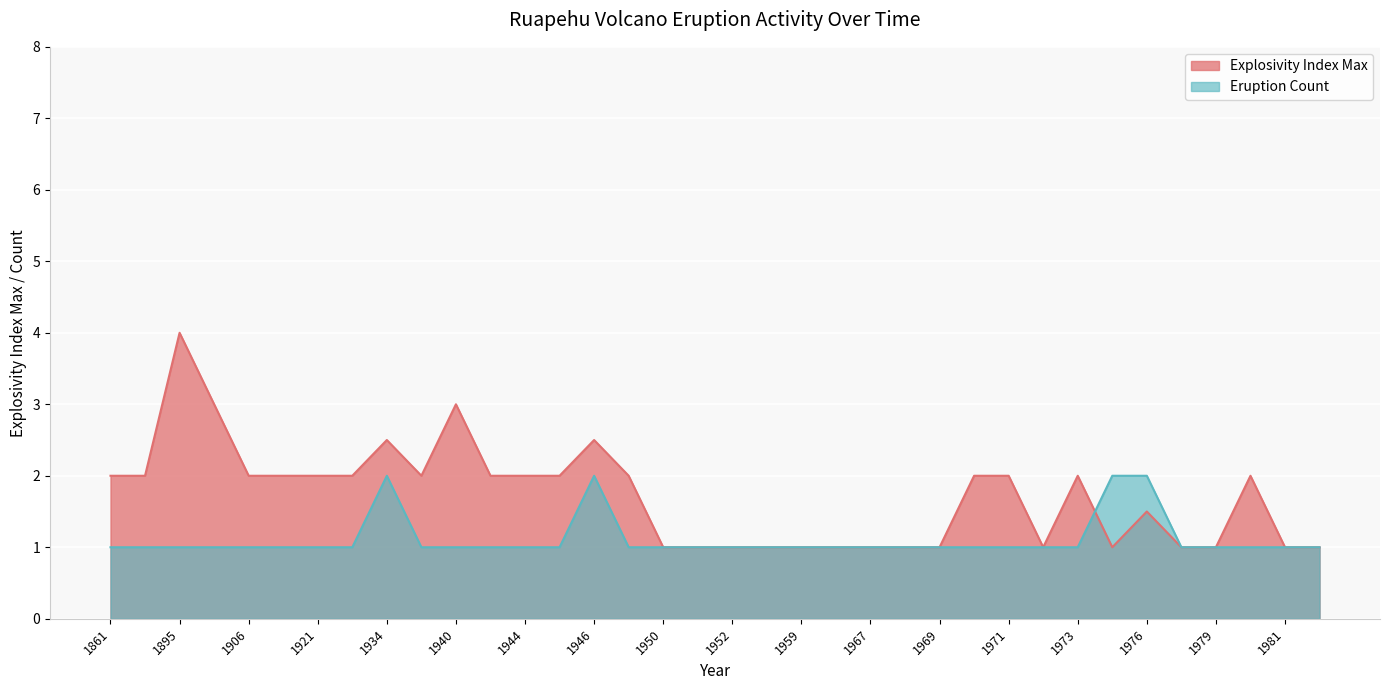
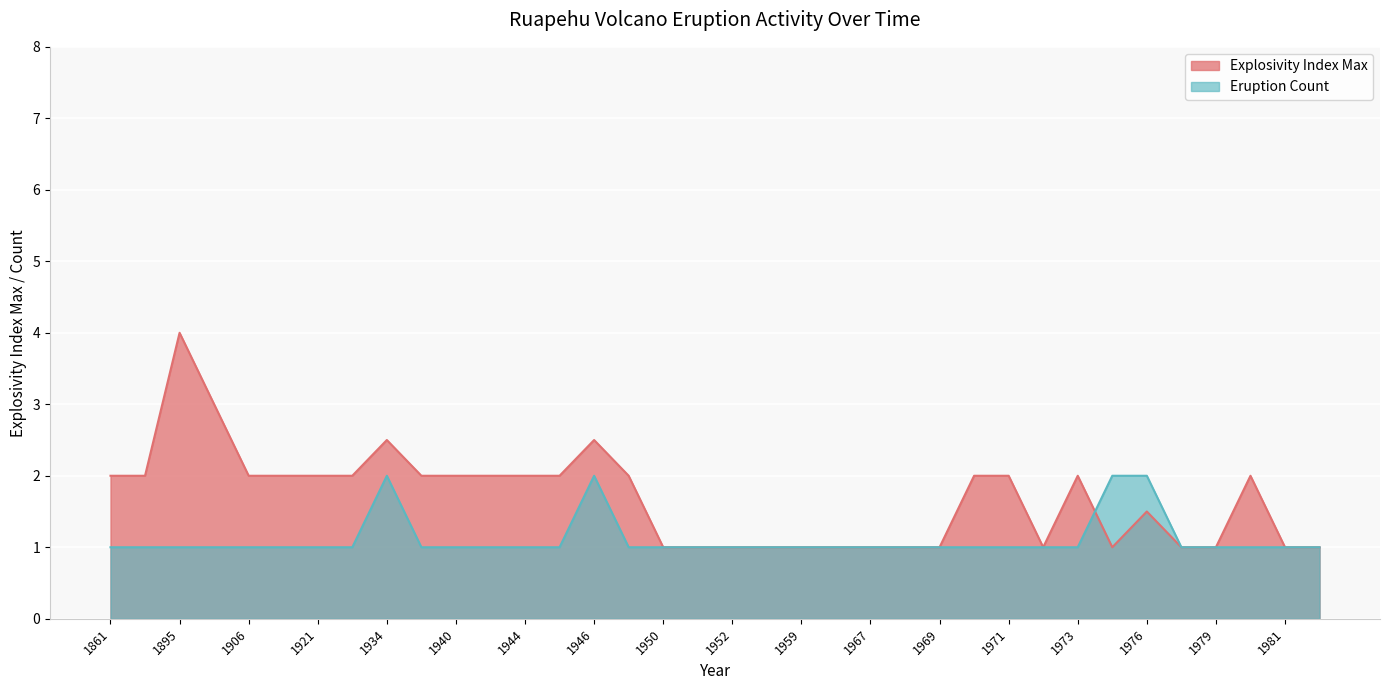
  {
    "Explosivity Index Max": {
      "1861": 2,
      "1895": 4,
      "1906": 2,
      "1921": 2,
      "1934": 2.5,
-     "1940": 3,
+     "1940": 2,
      "1944": 2,
      "1946": 2.5,
      "1971": 2,
      "1973": 2,
      "1976": 1.5
    },
    "Eruption Count": {
      "1861": 1,
      "1895": 1,
      "1906": 1,
      "1921": 1,
      "1934": 2,
      "1940": 1,
      "1944": 1,
      "1946": 2,
      "1971": 1,
      "1973": 1,
      "1976": 2
    }
  }
